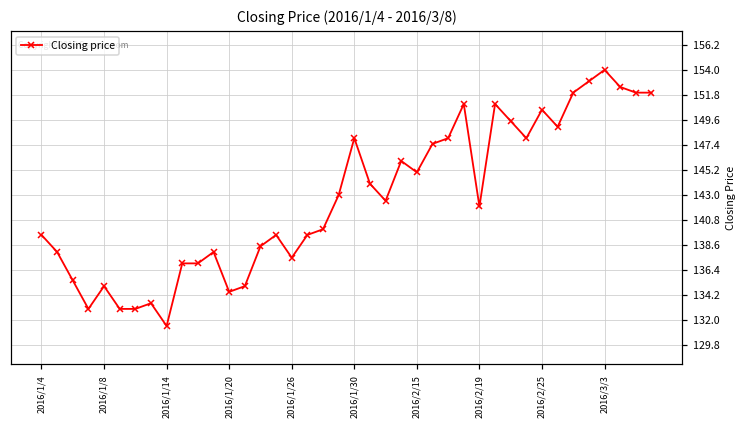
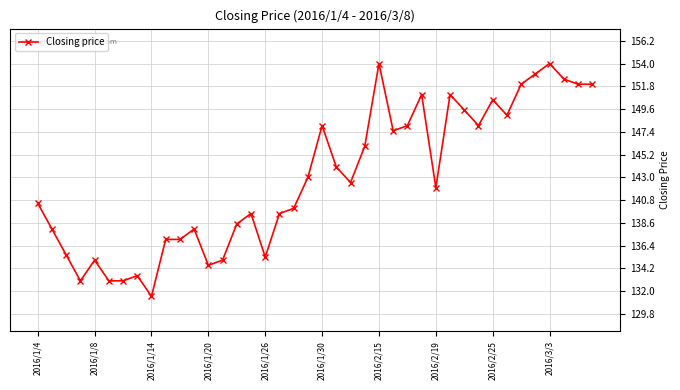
  {
-   "2016/1/4": 139.5,
+   "2016/1/4": 140.5,
    "2016/1/8": 135.0,
    "2016/1/14": 131.5,
    "2016/1/20": 134.5,
-   "2016/1/26": 137.5,
+   "2016/1/26": 135.3,
    "2016/1/30": 148.0,
-   "2016/2/15": 145,
+   "2016/2/15": 154,
    "2016/2/19": 142.0,
    "2016/2/25": 150.5,
    "2016/3/3": 154.0
  }
